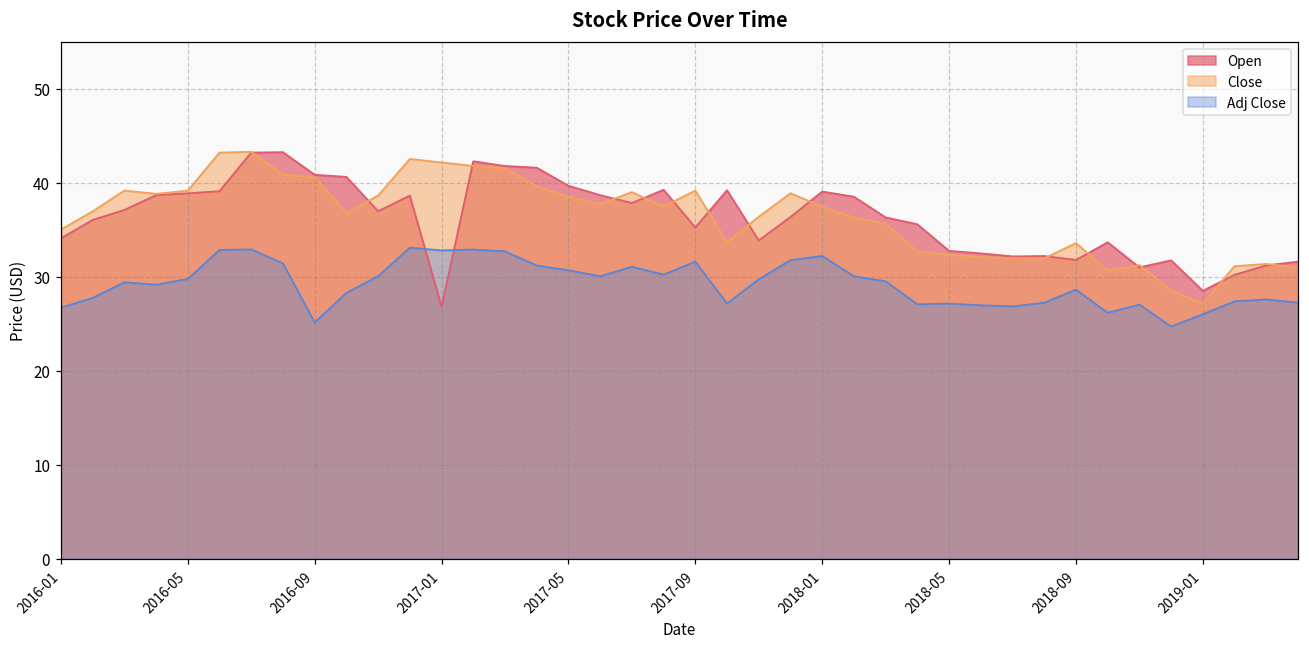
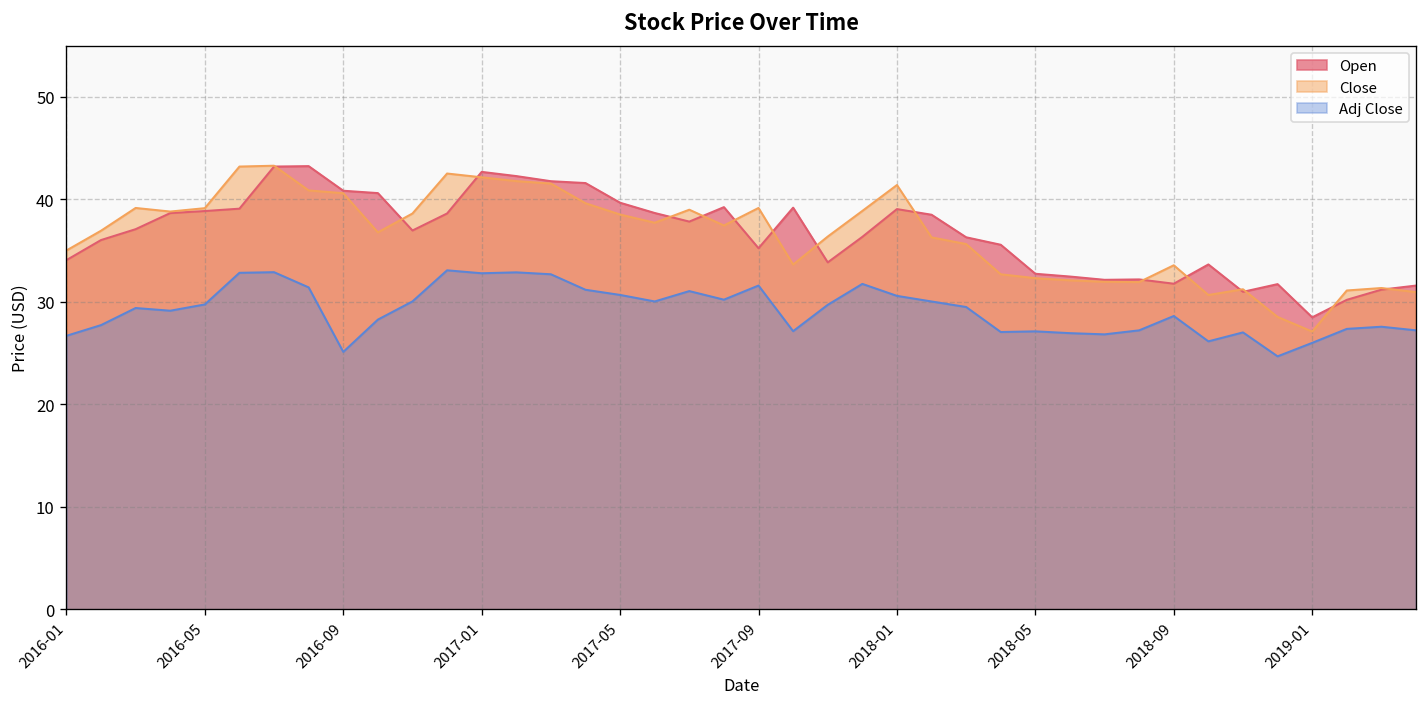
  {
    "Open": {
      "2016-01": 34,
-     "2017-01": 27,
+     "2017-01": 43,
      "2017-05": 40,
      "2017-09": 35,
      "2018-01": 39,
      "2018-05": 33,
      "2018-09": 32,
      "2019-01": 29
    },
    "Close": {
      "2016-01": 35,
      "2017-01": 42,
      "2017-05": 39,
      "2017-09": 39,
-     "2018-01": 37,
+     "2018-01": 41,
      "2018-05": 32,
      "2018-09": 34,
      "2019-01": 27
    },
    "Adj Close": {
      "2016-01": 27,
      "2016-05": 30,
      "2016-09": 25,
      "2017-01": 33,
      "2017-05": 31,
      "2017-09": 32,
-     "2018-01": 32,
+     "2018-01": 31,
      "2018-05": 27,
      "2018-09": 29,
      "2019-01": 26
    }
  }
